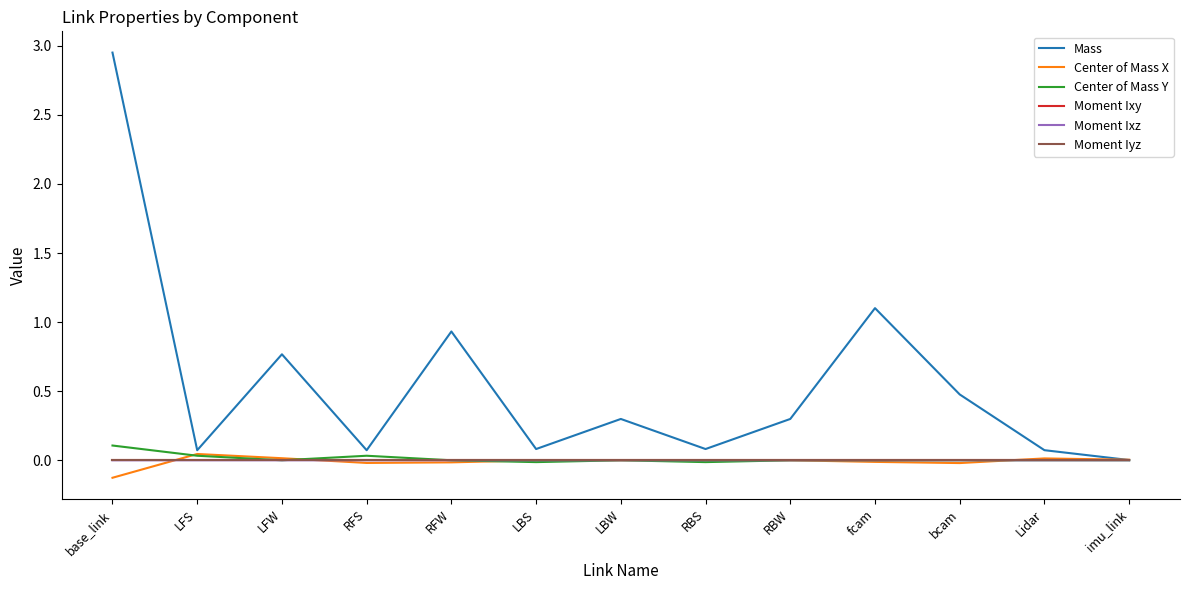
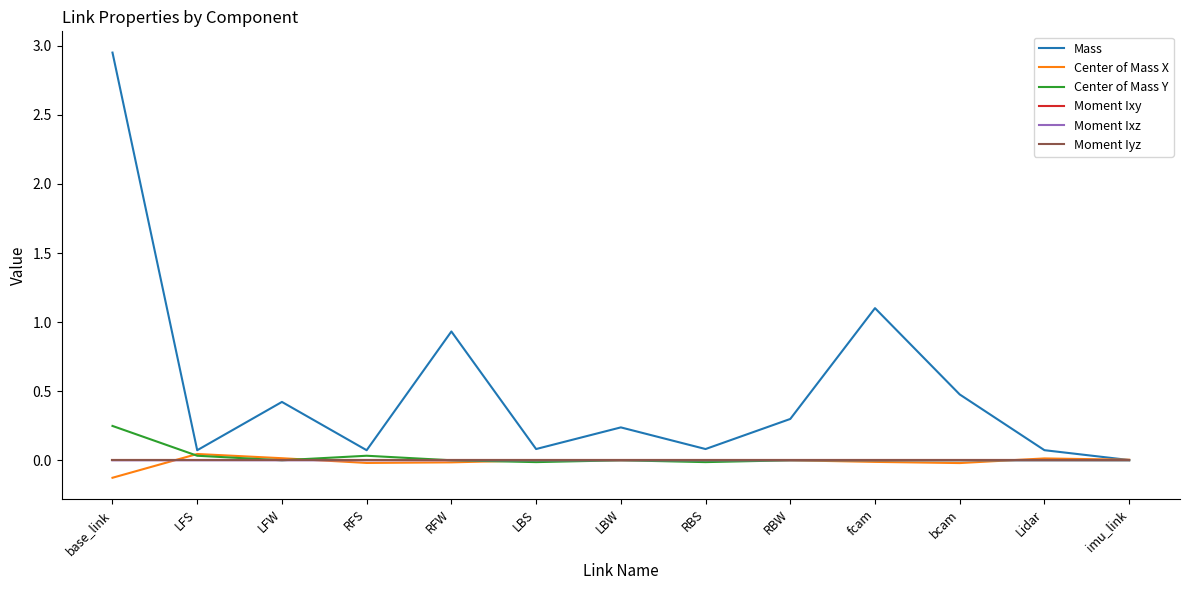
  {
    "Mass": {
      "base_link": 2.95,
      "LFS": 0.07,
-     "LFW": 0.77,
+     "LFW": 0.42,
      "RFS": 0.07,
      "RFW": 0.93,
      "LBS": 0.08,
-     "LBW": 0.30,
+     "LBW": 0.24,
      "RBS": 0.08,
      "RBW": 0.30,
      "fcam": 1.10,
      "bcam": 0.48,
      "Lidar": 0.07
    },
    "Center of Mass X": {
      "base_link": -0.13,
      "RFS": -0.02,
      "bcam": -0.02
    },
    "Center of Mass Y": {
-     "base_link": 0.11,
+     "base_link": 0.25,
      "RFS": 0.03
    },
    "Moment Iyz": {
      "base_link": 0.00,
      "LFS": 0.00,
      "RFS": 0.00
    }
  }
